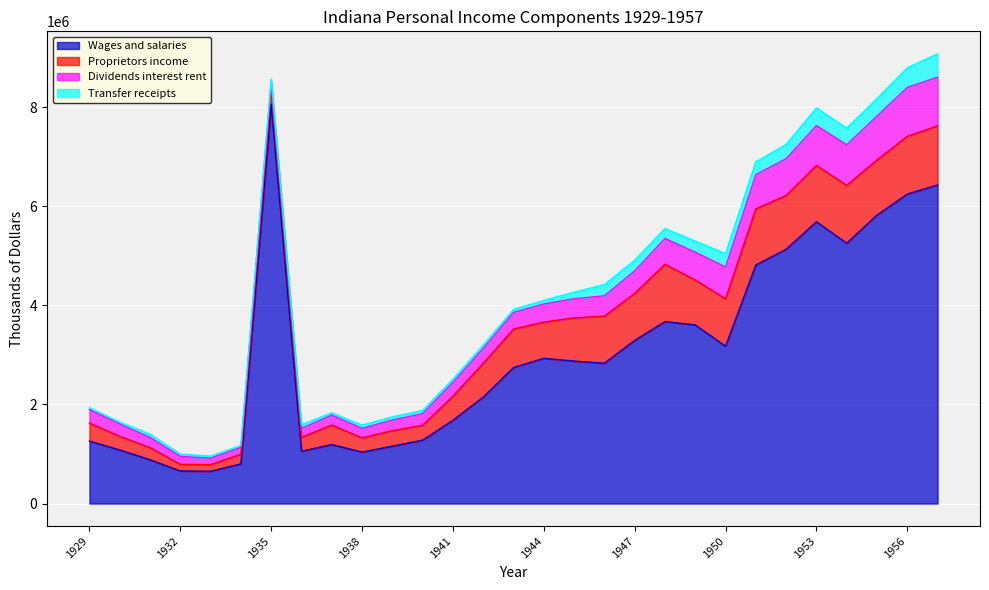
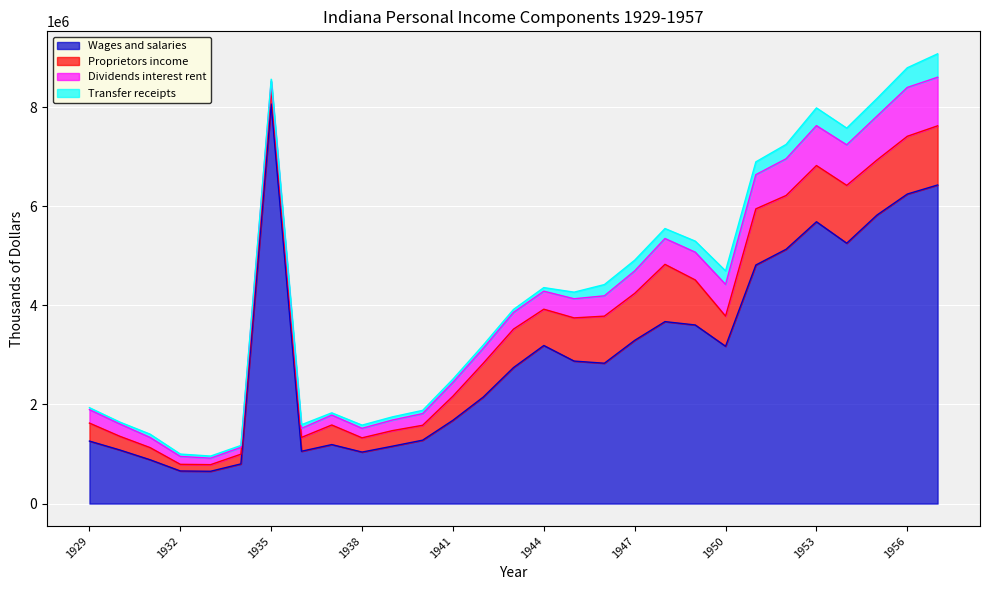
  {
    "Wages and salaries": {
      "1929": 1300000,
      "1932": 700000,
      "1935": 8100000,
      "1938": 1000000,
      "1941": 1700000,
-     "1944": 2900000,
+     "1944": 3200000,
      "1947": 3300000,
      "1950": 3200000,
      "1953": 5700000,
      "1956": 6200000
    },
    "Proprietors income": {
      "1929": 400000,
      "1932": 100000,
      "1935": 300000,
      "1938": 300000,
      "1941": 500000,
      "1944": 700000,
      "1947": 900000,
-     "1950": 1000000,
+     "1950": 600000,
      "1953": 1100000,
      "1956": 1200000
    },
    "Dividends interest rent": {
      "1938": 200000,
      "1941": 300000,
      "1944": 400000,
      "1947": 500000,
      "1950": 600000,
      "1953": 800000,
      "1956": 1000000
    },
    "Transfer receipts": {
      "1938": 100000,
      "1941": 100000,
      "1944": 100000,
      "1947": 200000,
      "1950": 300000,
      "1953": 400000,
      "1956": 400000
    }
  }
